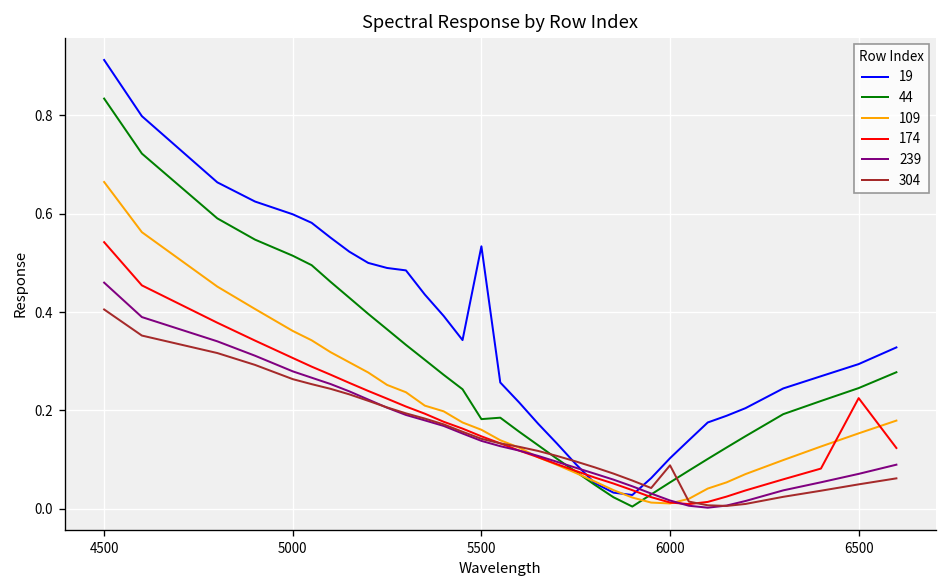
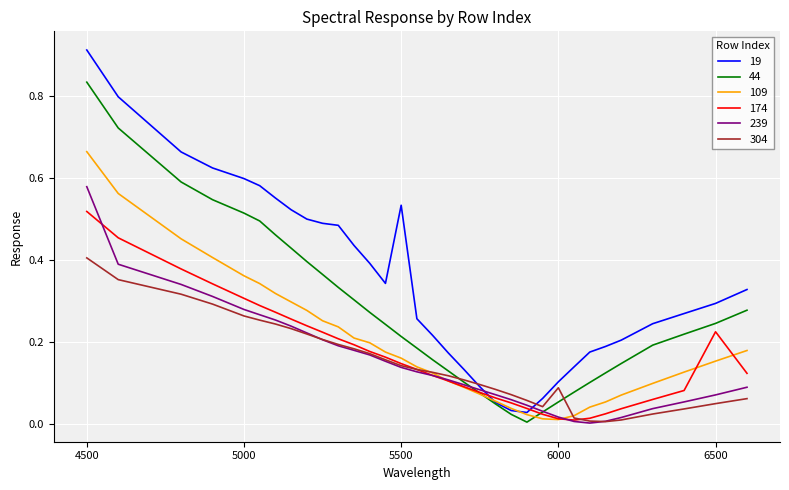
  {
    "19": {
      "4500": 0.91,
      "5000": 0.60,
      "5500": 0.53,
      "6000": 0.10,
      "6500": 0.29
    },
    "44": {
      "4500": 0.83,
      "5000": 0.51,
-     "5500": 0.18,
+     "5500": 0.21,
      "6000": 0.05,
      "6500": 0.25
    },
    "109": {
      "4500": 0.66,
      "5000": 0.36,
      "5500": 0.16,
      "6500": 0.15
    },
    "174": {
-     "4500": 0.54,
+     "4500": 0.52,
      "5000": 0.31,
      "6500": 0.23
    },
    "239": {
-     "4500": 0.46,
+     "4500": 0.58,
      "5000": 0.28,
      "6500": 0.07
    },
    "304": {
      "4500": 0.41,
      "5000": 0.26,
      "6000": 0.09,
      "6500": 0.05
    }
  }
